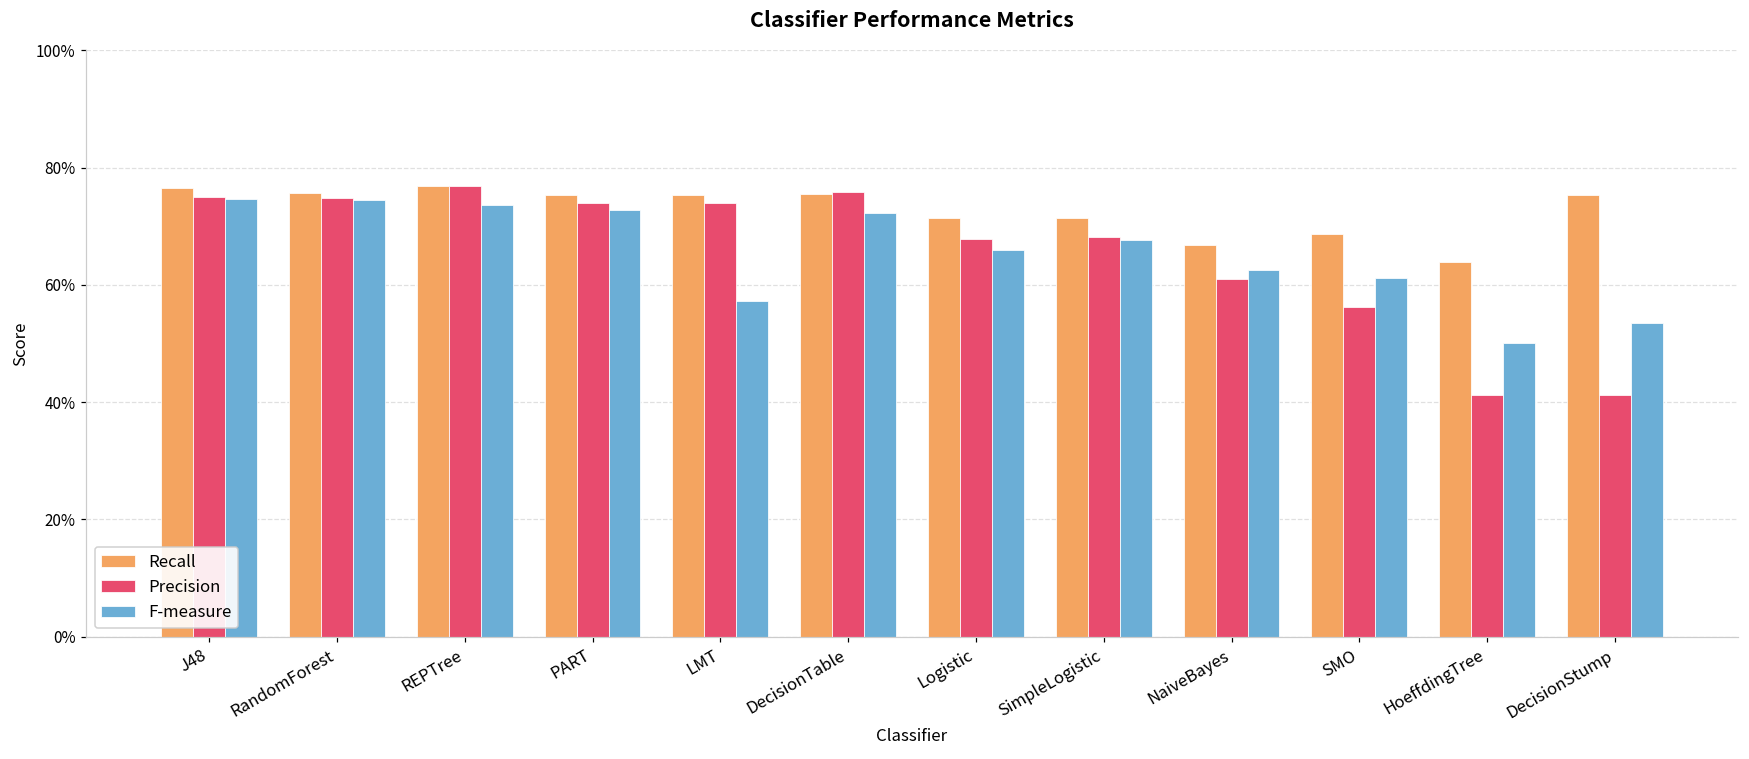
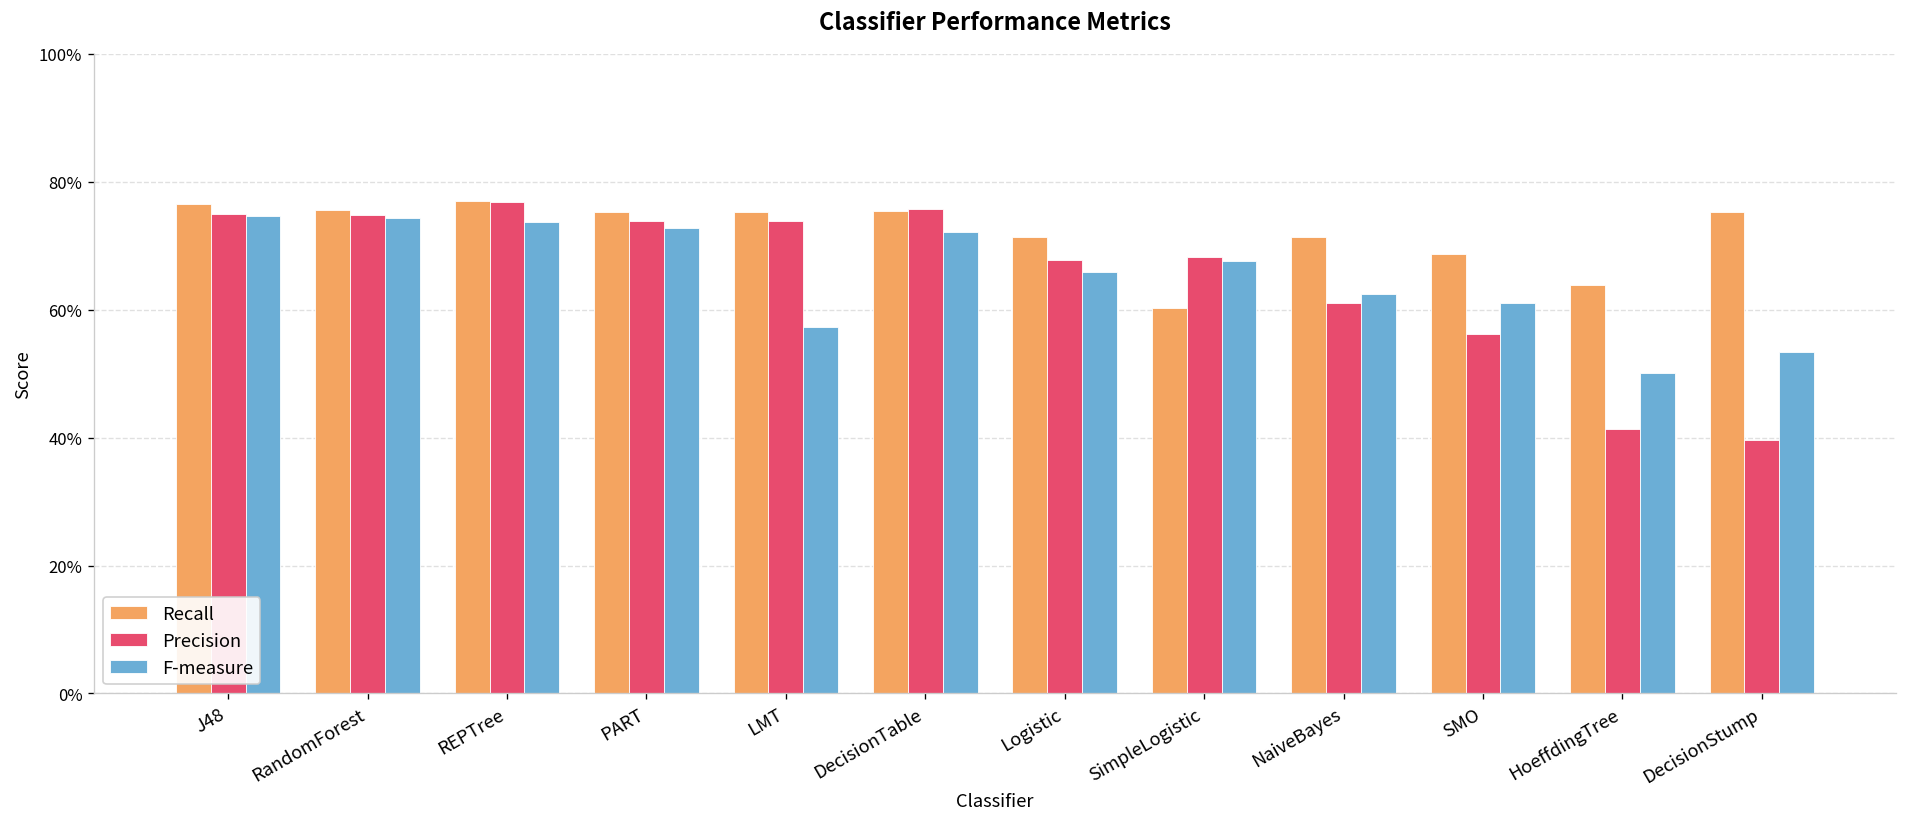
  {
    "Recall": {
      "J48": "77%",
      "RandomForest": "76%",
      "REPTree": "77%",
      "PART": "75%",
      "LMT": "75%",
      "DecisionTable": "75%",
      "Logistic": "71%",
-     "SimpleLogistic": "71%",
-     "NaiveBayes": "67%",
+     "SimpleLogistic": "60%",
+     "NaiveBayes": "71%",
      "SMO": "69%",
      "HoeffdingTree": "64%",
      "DecisionStump": "75%"
    },
    "Precision": {
      "J48": "75%",
      "RandomForest": "75%",
      "REPTree": "77%",
      "PART": "74%",
      "LMT": "74%",
      "DecisionTable": "76%",
      "Logistic": "68%",
      "SimpleLogistic": "68%",
      "NaiveBayes": "61%",
      "SMO": "56%",
      "HoeffdingTree": "41%",
-     "DecisionStump": "41%"
+     "DecisionStump": "40%"
    },
    "F-measure": {
      "J48": "75%",
      "RandomForest": "74%",
      "REPTree": "74%",
      "PART": "73%",
      "LMT": "57%",
      "DecisionTable": "72%",
      "Logistic": "66%",
      "SimpleLogistic": "68%",
      "NaiveBayes": "63%",
      "SMO": "61%",
      "HoeffdingTree": "50%",
      "DecisionStump": "53%"
    }
  }
